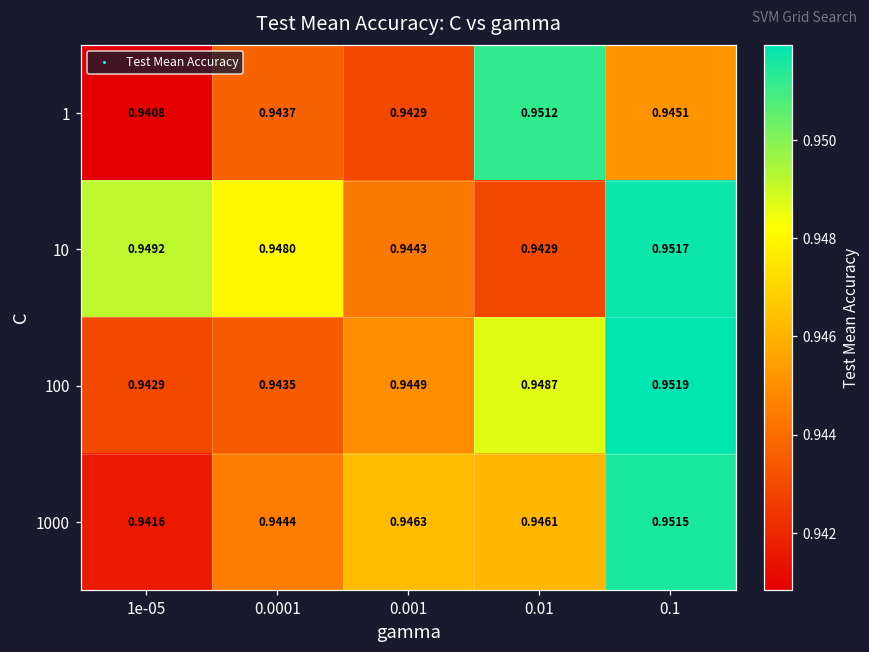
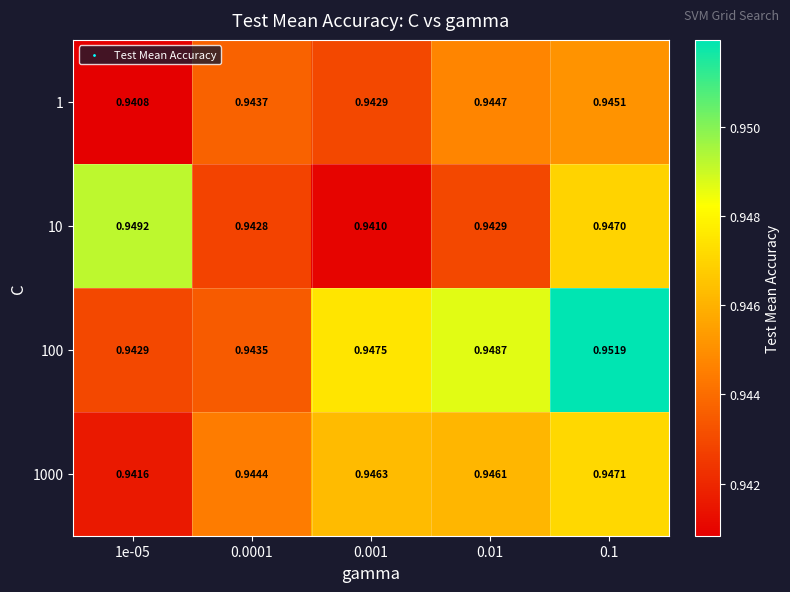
  {
    "1": {
      "1e-05": 0.9408,
      "0.0001": 0.9437,
      "0.001": 0.9429,
-     "0.01": 0.9512,
+     "0.01": 0.9447,
      "0.1": 0.9451
    },
    "10": {
      "1e-05": 0.9492,
-     "0.0001": 0.9480,
-     "0.001": 0.9443,
+     "0.0001": 0.9428,
+     "0.001": 0.9410,
      "0.01": 0.9429,
-     "0.1": 0.9517
+     "0.1": 0.9470
    },
    "100": {
      "1e-05": 0.9429,
      "0.0001": 0.9435,
-     "0.001": 0.9449,
+     "0.001": 0.9475,
      "0.01": 0.9487,
      "0.1": 0.9519
    },
    "1000": {
      "1e-05": 0.9416,
      "0.0001": 0.9444,
      "0.001": 0.9463,
      "0.01": 0.9461,
-     "0.1": 0.9515
+     "0.1": 0.9471
    }
  }
